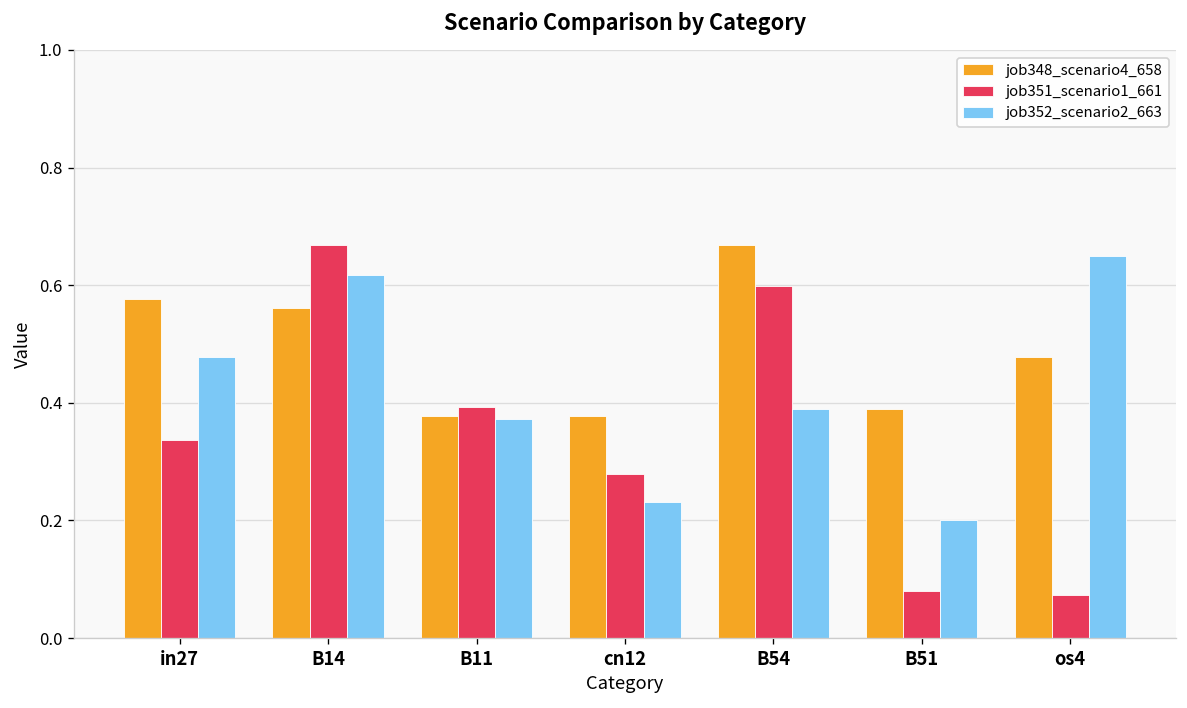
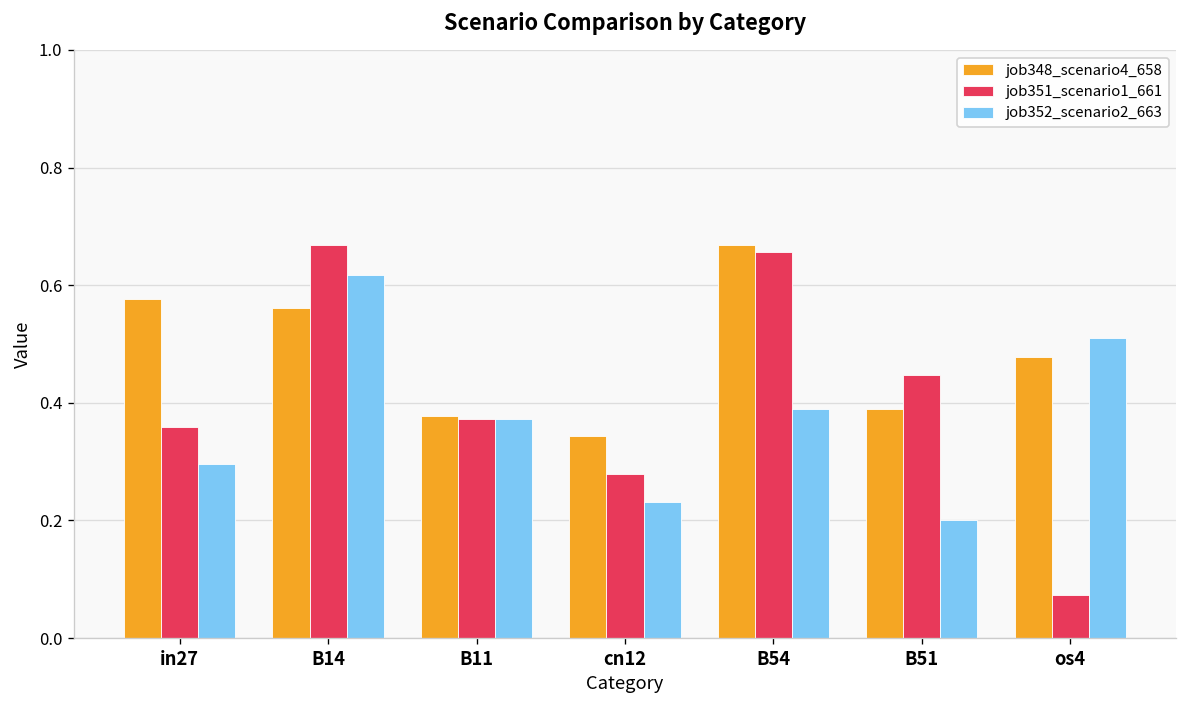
  {
    "job348_scenario4_658": {
      "in27": 0.58,
      "B14": 0.56,
      "B11": 0.38,
-     "cn12": 0.38,
+     "cn12": 0.34,
      "B54": 0.67,
      "B51": 0.39,
      "os4": 0.48
    },
    "job351_scenario1_661": {
-     "in27": 0.34,
+     "in27": 0.36,
      "B14": 0.67,
-     "B11": 0.39,
+     "B11": 0.37,
      "cn12": 0.28,
-     "B54": 0.60,
-     "B51": 0.08,
+     "B54": 0.66,
+     "B51": 0.45,
      "os4": 0.07
    },
    "job352_scenario2_663": {
-     "in27": 0.48,
+     "in27": 0.30,
      "B14": 0.62,
      "B11": 0.37,
      "cn12": 0.23,
      "B54": 0.39,
      "B51": 0.20,
-     "os4": 0.65
+     "os4": 0.51
    }
  }
